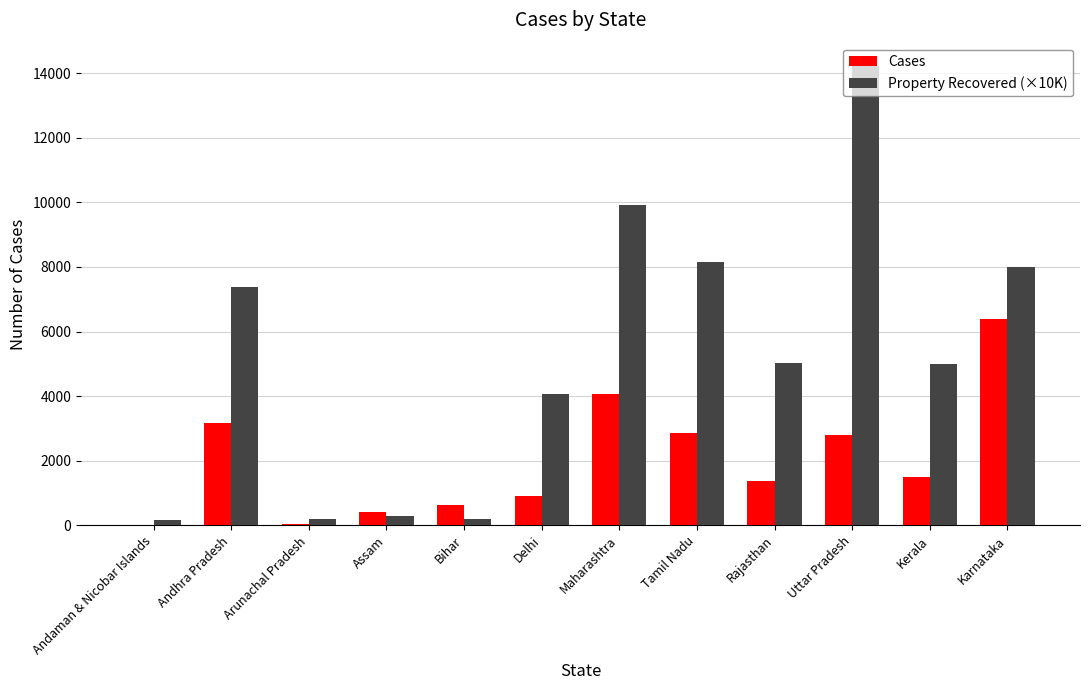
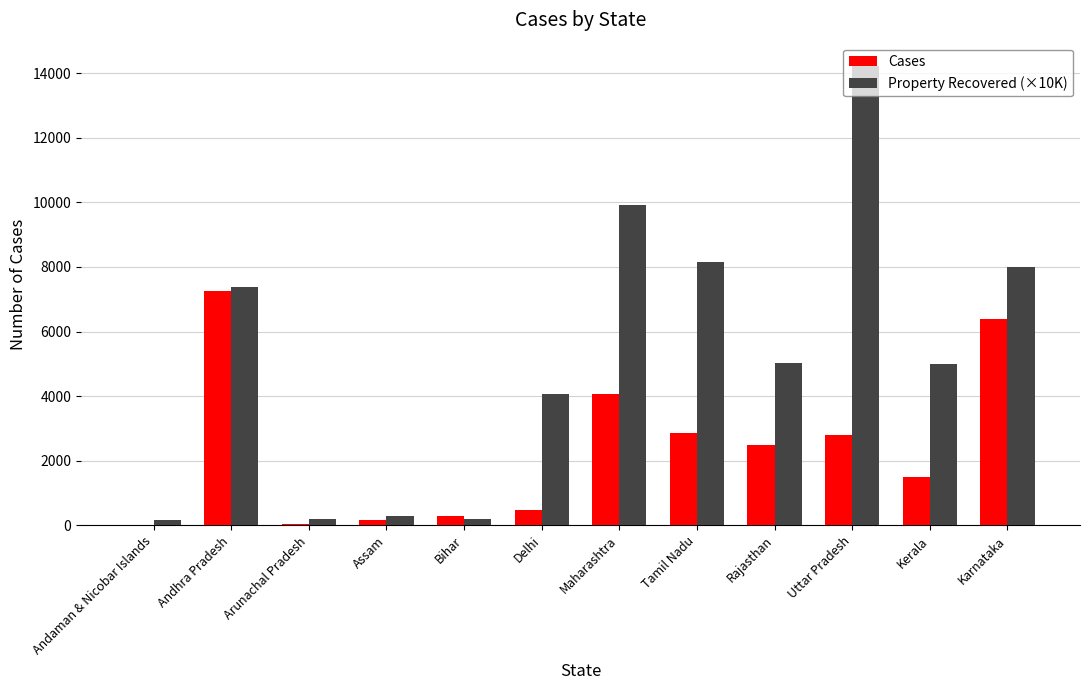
  {
    "Cases": {
-     "Andhra Pradesh": 3200,
-     "Assam": 400,
-     "Bihar": 600,
-     "Delhi": 900,
+     "Andhra Pradesh": 7300,
+     "Assam": 200,
+     "Bihar": 300,
+     "Delhi": 500,
      "Maharashtra": 4100,
      "Tamil Nadu": 2900,
-     "Rajasthan": 1400,
+     "Rajasthan": 2500,
      "Uttar Pradesh": 2800,
      "Kerala": 1500,
      "Karnataka": 6400
    },
    "Property Recovered (×10K)": {
      "Andaman & Nicobar Islands": 200,
      "Andhra Pradesh": 7400,
      "Arunachal Pradesh": 200,
      "Assam": 300,
      "Bihar": 200,
      "Delhi": 4100,
      "Maharashtra": 9900,
      "Tamil Nadu": 8200,
      "Rajasthan": 5000,
      "Kerala": 5000,
      "Karnataka": 8000
    }
  }
